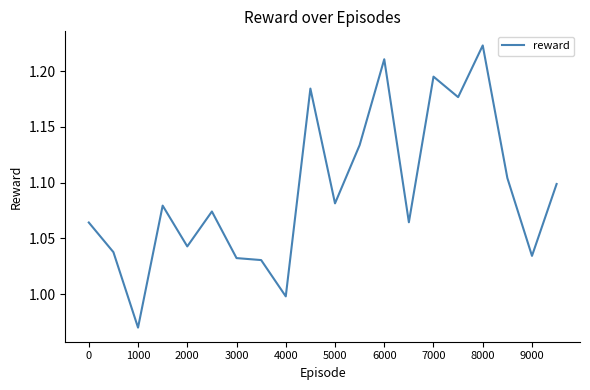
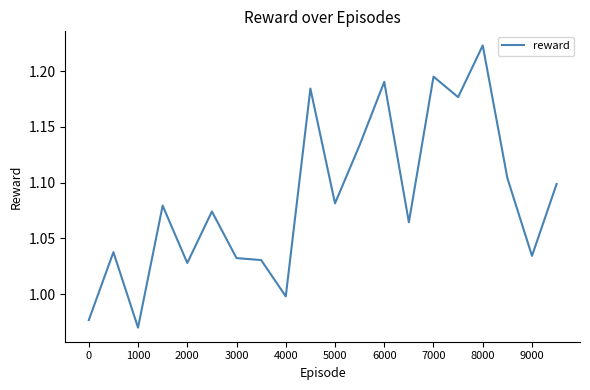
  {
-   "0": 1.064,
+   "0": 0.977,
    "1000": 0.970,
-   "2000": 1.043,
+   "2000": 1.028,
    "3000": 1.032,
    "4000": 0.998,
    "5000": 1.081,
-   "6000": 1.211,
+   "6000": 1.190,
    "7000": 1.195,
    "8000": 1.223,
    "9000": 1.034
  }
